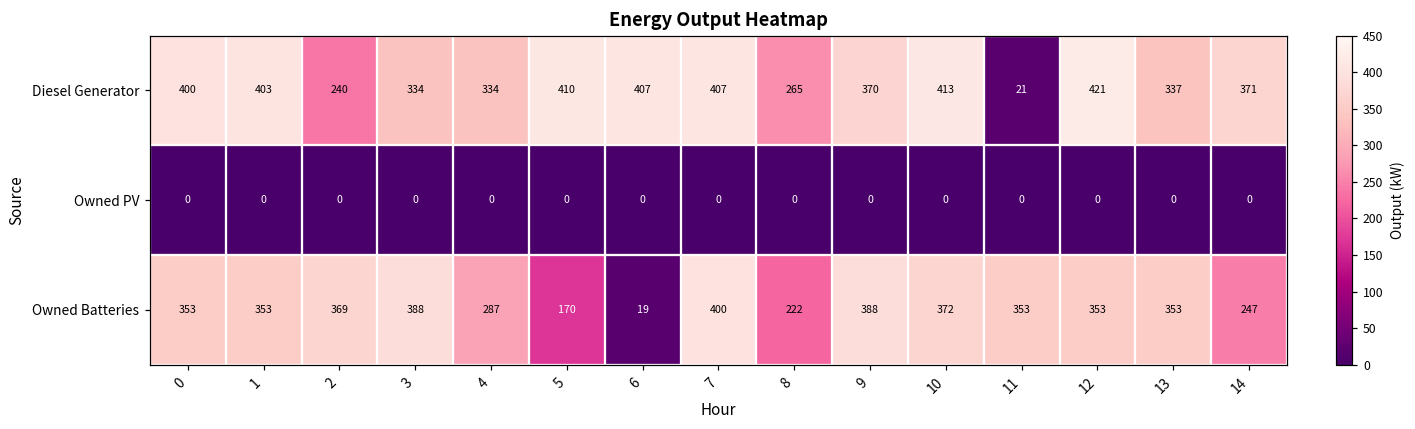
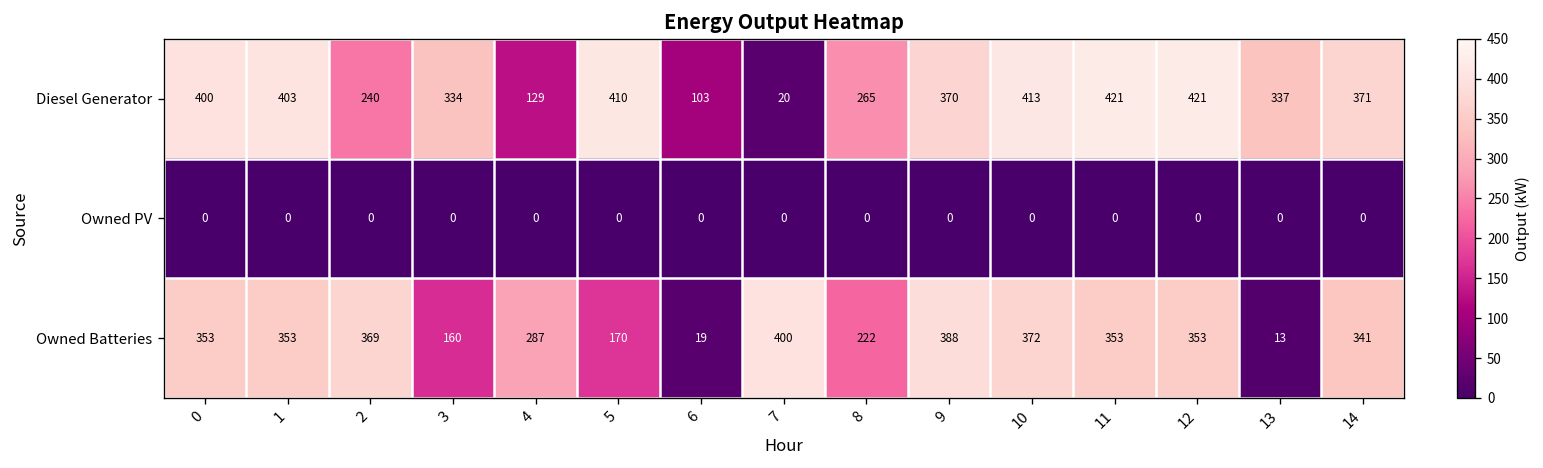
  {
    "Diesel Generator": {
      "0": 400,
      "1": 403,
      "2": 240,
      "3": 334,
-     "4": 334,
+     "4": 129,
      "5": 410,
-     "6": 407,
-     "7": 407,
+     "6": 103,
+     "7": 20,
      "8": 265,
      "9": 370,
      "10": 413,
-     "11": 21,
+     "11": 421,
      "12": 421,
      "13": 337,
      "14": 371
    },
    "Owned PV": {
      "0": 0,
      "1": 0,
      "2": 0,
      "3": 0,
      "4": 0,
      "5": 0,
      "6": 0,
      "7": 0,
      "8": 0,
      "9": 0,
      "10": 0,
      "11": 0,
      "12": 0,
      "13": 0,
      "14": 0
    },
    "Owned Batteries": {
      "0": 353,
      "1": 353,
      "2": 369,
-     "3": 388,
+     "3": 160,
      "4": 287,
      "5": 170,
      "6": 19,
      "7": 400,
      "8": 222,
      "9": 388,
      "10": 372,
      "11": 353,
      "12": 353,
-     "13": 353,
-     "14": 247
+     "13": 13,
+     "14": 341
    }
  }
